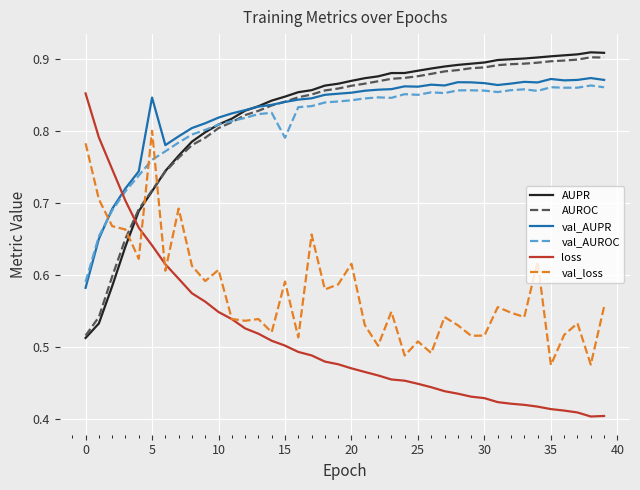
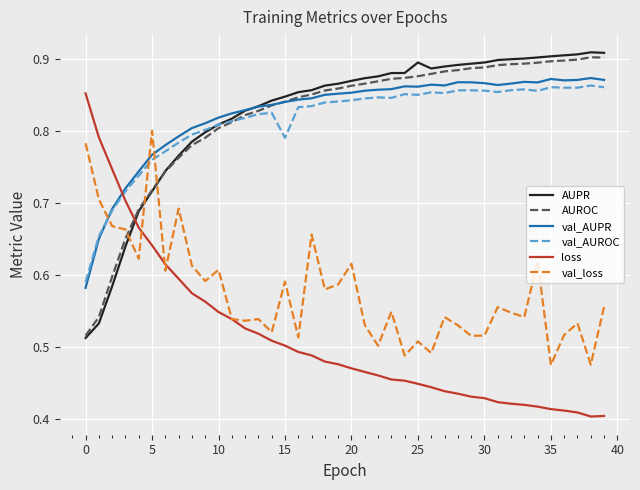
  {
    "AUPR": {
      "15": 0.85,
      "20": 0.87,
-     "25": 0.88,
+     "25": 0.89,
      "30": 0.89,
      "35": 0.90
    },
    "AUROC": {
      "10": 0.80,
      "20": 0.86,
      "25": 0.88,
      "30": 0.89,
      "35": 0.90
    },
    "val_AUPR": {
      "0": 0.58,
-     "5": 0.85,
+     "5": 0.77,
      "10": 0.82,
      "20": 0.85,
      "25": 0.86,
      "30": 0.87,
      "35": 0.87
    },
    "val_AUROC": {
      "0": 0.59,
      "5": 0.76,
      "15": 0.79,
      "20": 0.84,
      "25": 0.85,
      "30": 0.86,
      "35": 0.86
    },
    "loss": {
      "0": 0.85,
      "5": 0.64,
      "10": 0.55,
      "15": 0.50,
      "20": 0.47,
      "25": 0.45,
      "30": 0.43,
      "35": 0.41
    },
    "val_loss": {
      "0": 0.78,
      "5": 0.80,
      "10": 0.61,
      "15": 0.59,
      "20": 0.62,
      "25": 0.51,
      "30": 0.52,
      "35": 0.48
    }
  }
